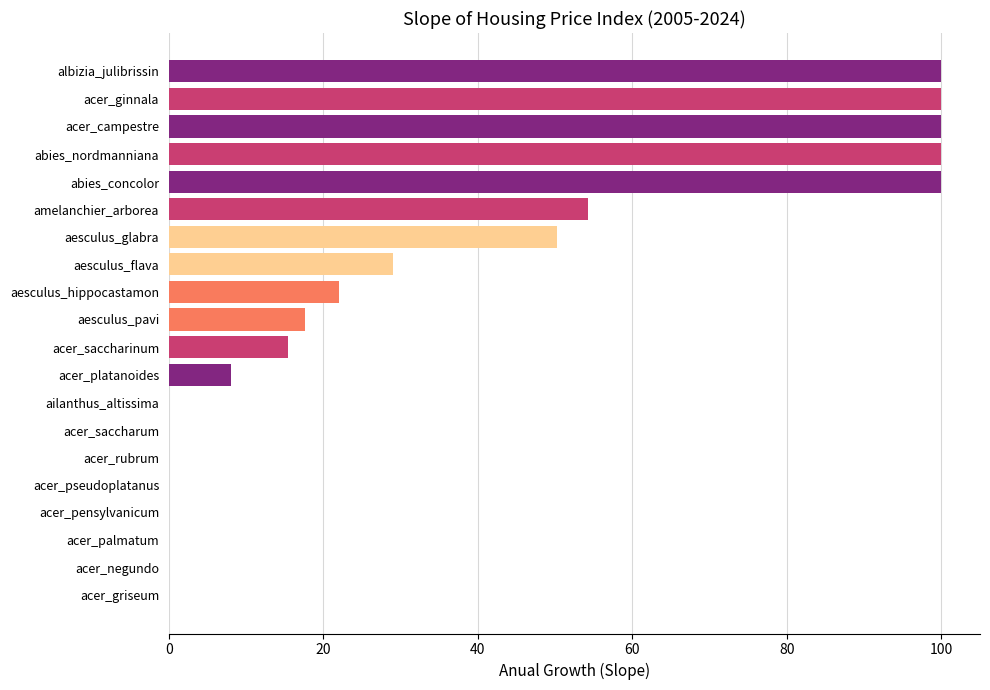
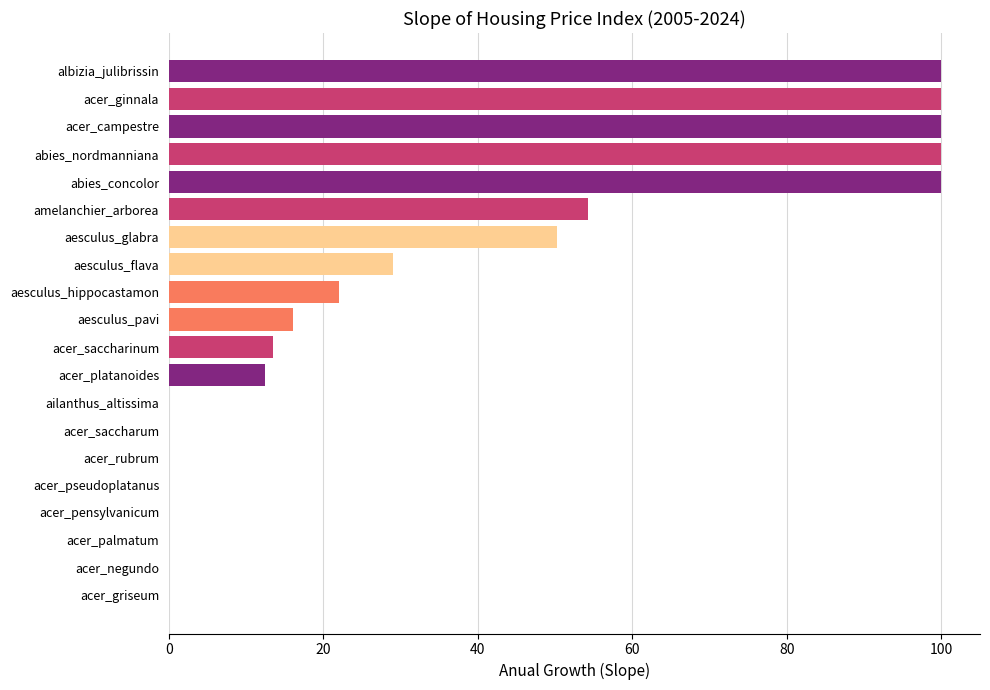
  {
    "albizia_julibrissin": 100,
    "acer_ginnala": 100,
    "acer_campestre": 100,
    "abies_nordmanniana": 100,
    "abies_concolor": 100,
    "amelanchier_arborea": 54,
    "aesculus_glabra": 50,
    "aesculus_flava": 29,
    "aesculus_hippocastamon": 22,
-   "aesculus_pavi": 18,
-   "acer_saccharinum": 15,
-   "acer_platanoides": 8,
+   "aesculus_pavi": 16,
+   "acer_saccharinum": 13,
+   "acer_platanoides": 13,
    "ailanthus_altissima": 0,
    "acer_saccharum": 0,
    "acer_rubrum": 0,
    "acer_pseudoplatanus": 0,
    "acer_pensylvanicum": 0,
    "acer_palmatum": 0,
    "acer_negundo": 0,
    "acer_griseum": 0
  }
